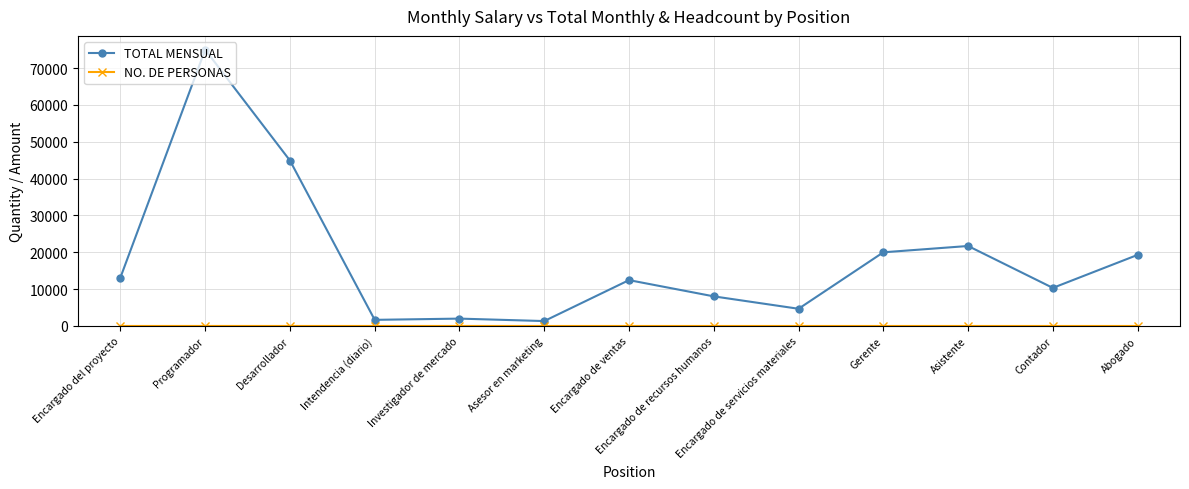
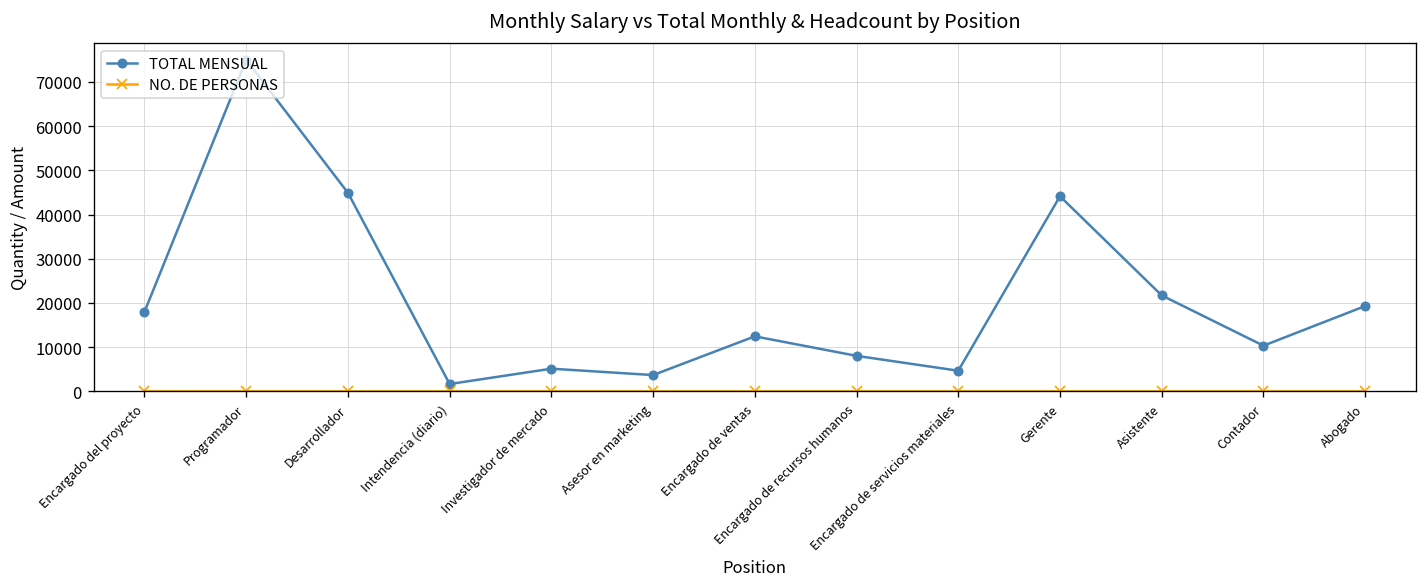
  {
    "TOTAL MENSUAL": {
-     "Encargado del proyecto": 13000,
+     "Encargado del proyecto": 18000,
      "Desarrollador": 45000,
      "Intendencia (diario)": 2000,
-     "Investigador de mercado": 2000,
-     "Asesor en marketing": 1000,
+     "Investigador de mercado": 5000,
+     "Asesor en marketing": 4000,
      "Encargado de ventas": 12000,
      "Encargado de recursos humanos": 8000,
      "Encargado de servicios materiales": 5000,
-     "Gerente": 20000,
+     "Gerente": 44000,
      "Asistente": 22000,
      "Contador": 10000,
      "Abogado": 19000
    },
    "NO. DE PERSONAS": {
      "Encargado del proyecto": 0,
      "Programador": 0,
      "Desarrollador": 0,
      "Intendencia (diario)": 0,
      "Investigador de mercado": 0,
      "Asesor en marketing": 0,
      "Encargado de ventas": 0,
      "Encargado de recursos humanos": 0,
      "Encargado de servicios materiales": 0,
      "Gerente": 0,
      "Asistente": 0,
      "Contador": 0,
      "Abogado": 0
    }
  }
